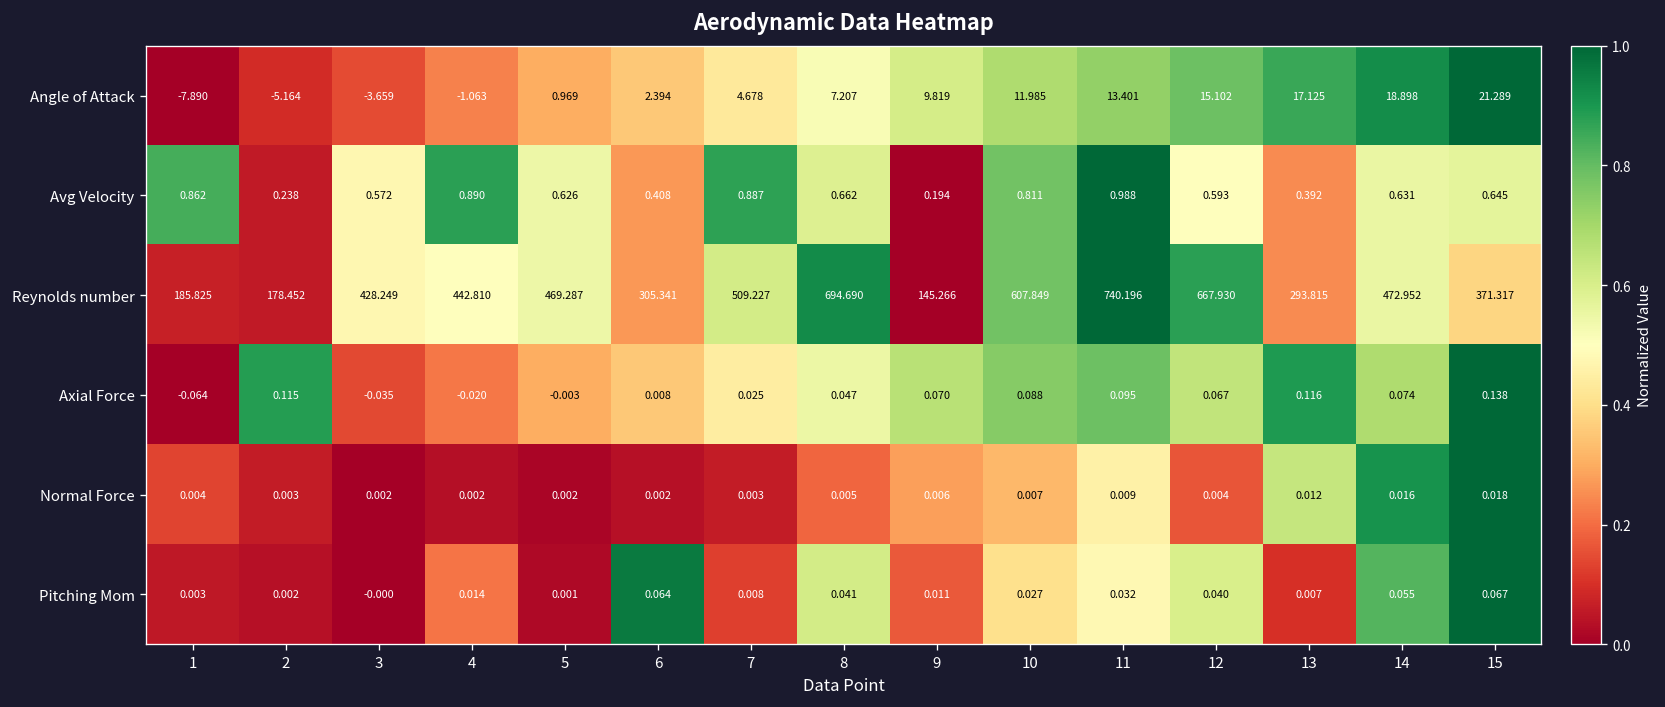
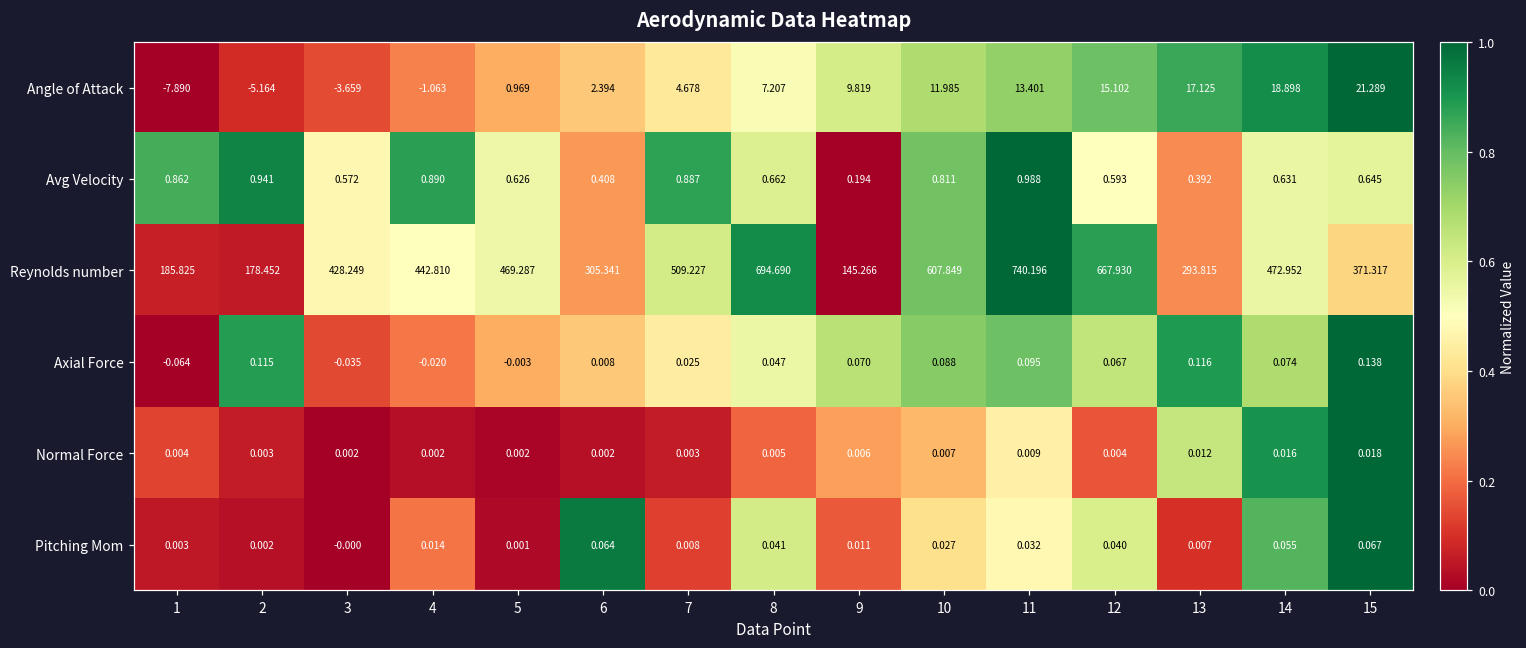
  {
    "Angle of Attack": {
      "1": -7.890,
      "2": -5.164,
      "3": -3.659,
      "4": -1.063,
      "5": 0.969,
      "6": 2.394,
      "7": 4.678,
      "8": 7.207,
      "9": 9.819,
      "10": 11.985,
      "11": 13.401,
      "12": 15.102,
      "13": 17.125,
      "14": 18.898,
      "15": 21.289
    },
    "Avg Velocity": {
      "1": 0.862,
-     "2": 0.238,
+     "2": 0.941,
      "3": 0.572,
      "4": 0.890,
      "5": 0.626,
      "6": 0.408,
      "7": 0.887,
      "8": 0.662,
      "9": 0.194,
      "10": 0.811,
      "11": 0.988,
      "12": 0.593,
      "13": 0.392,
      "14": 0.631,
      "15": 0.645
    },
    "Reynolds number": {
      "1": 185.825,
      "2": 178.452,
      "3": 428.249,
      "4": 442.810,
      "5": 469.287,
      "6": 305.341,
      "7": 509.227,
      "8": 694.690,
      "9": 145.266,
      "10": 607.849,
      "11": 740.196,
      "12": 667.930,
      "13": 293.815,
      "14": 472.952,
      "15": 371.317
    },
    "Axial Force": {
      "1": -0.064,
      "2": 0.115,
      "3": -0.035,
      "4": -0.020,
      "5": -0.003,
      "6": 0.008,
      "7": 0.025,
      "8": 0.047,
      "9": 0.070,
      "10": 0.088,
      "11": 0.095,
      "12": 0.067,
      "13": 0.116,
      "14": 0.074,
      "15": 0.138
    },
    "Normal Force": {
      "1": 0.004,
      "2": 0.003,
      "3": 0.002,
      "4": 0.002,
      "5": 0.002,
      "6": 0.002,
      "7": 0.003,
      "8": 0.005,
      "9": 0.006,
      "10": 0.007,
      "11": 0.009,
      "12": 0.004,
      "13": 0.012,
      "14": 0.016,
      "15": 0.018
    },
    "Pitching Mom": {
      "1": 0.003,
      "2": 0.002,
      "3": -0.000,
      "4": 0.014,
      "5": 0.001,
      "6": 0.064,
      "7": 0.008,
      "8": 0.041,
      "9": 0.011,
      "10": 0.027,
      "11": 0.032,
      "12": 0.040,
      "13": 0.007,
      "14": 0.055,
      "15": 0.067
    }
  }
